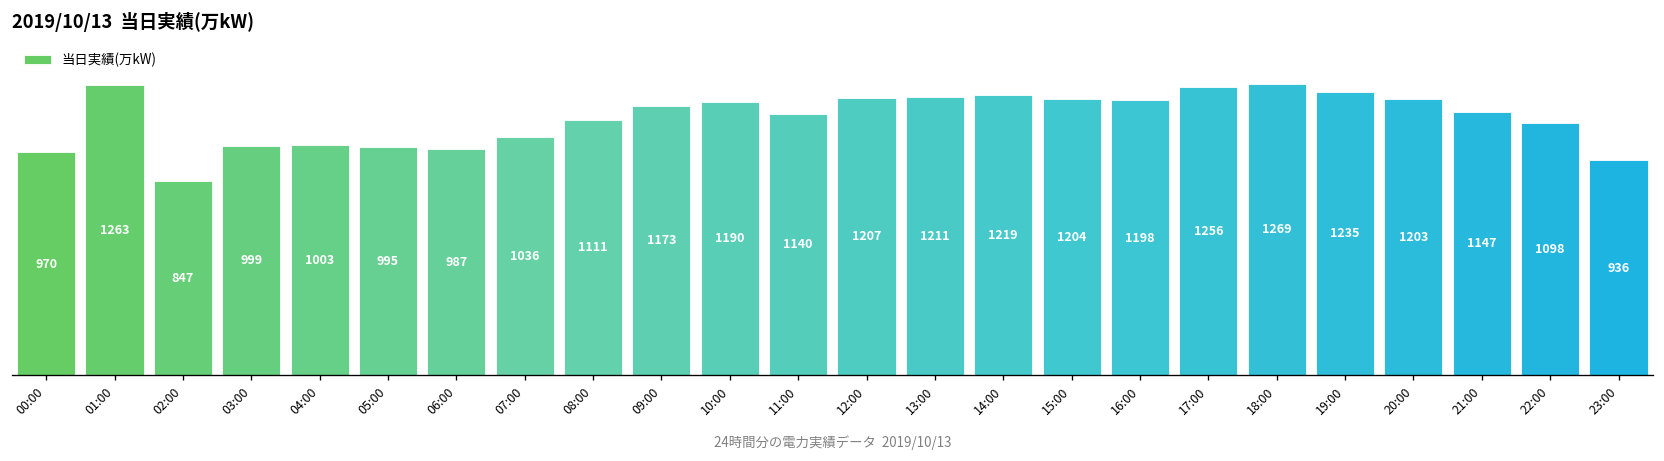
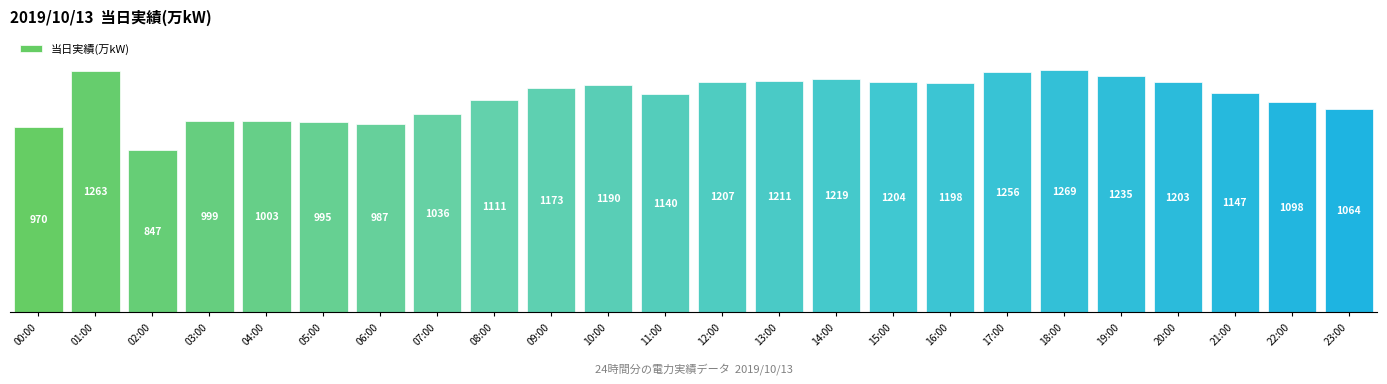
  {
    "00:00": 970,
    "01:00": 1263,
    "02:00": 847,
    "03:00": 999,
    "04:00": 1003,
    "05:00": 995,
    "06:00": 987,
    "07:00": 1036,
    "08:00": 1111,
    "09:00": 1173,
    "10:00": 1190,
    "11:00": 1140,
    "12:00": 1207,
    "13:00": 1211,
    "14:00": 1219,
    "15:00": 1204,
    "16:00": 1198,
    "17:00": 1256,
    "18:00": 1269,
    "19:00": 1235,
    "20:00": 1203,
    "21:00": 1147,
    "22:00": 1098,
-   "23:00": 936
+   "23:00": 1064
  }
